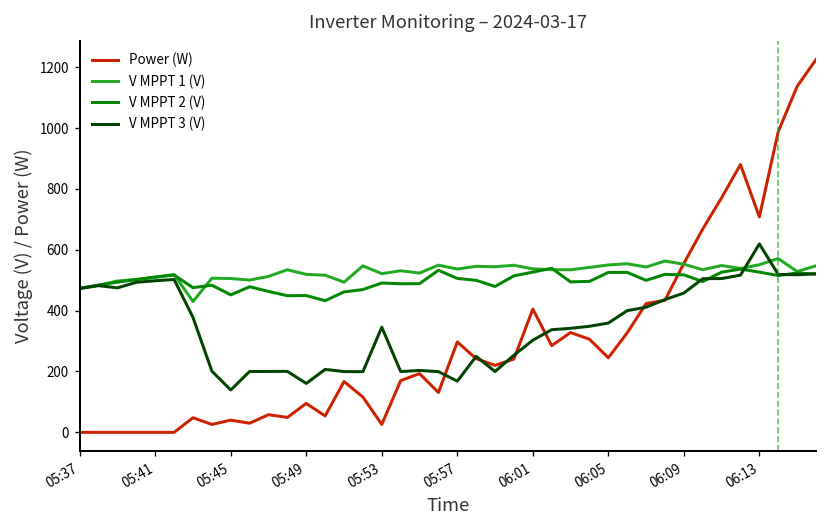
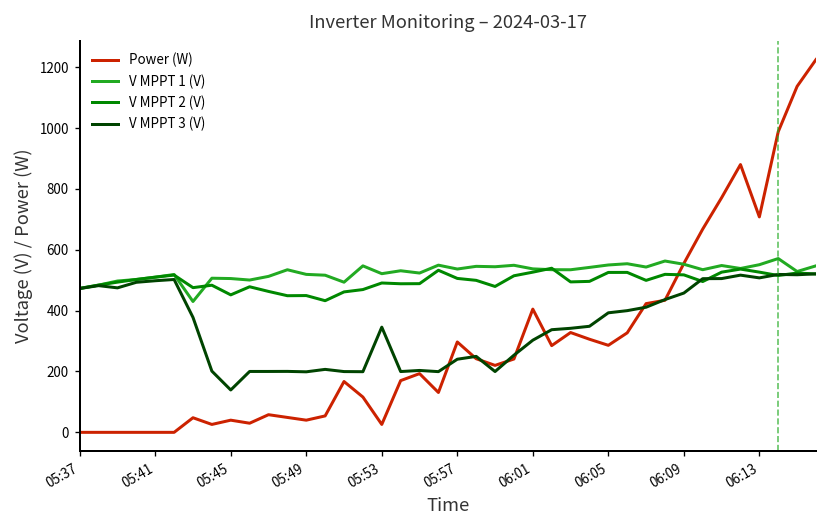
  {
    "Power (W)": {
      "05:37": 0,
      "05:41": 0,
      "05:45": 40,
-     "05:49": 100,
+     "05:49": 40,
      "05:53": 30,
      "05:57": 300,
      "06:01": 410,
-     "06:05": 250,
+     "06:05": 290,
      "06:13": 710
    },
    "V MPPT 3 (V)": {
      "05:41": 500,
      "05:45": 140,
-     "05:49": 160,
+     "05:49": 200,
      "05:53": 350,
-     "05:57": 170,
+     "05:57": 240,
      "06:01": 300,
-     "06:05": 360,
+     "06:05": 390,
      "06:09": 460,
-     "06:13": 620
+     "06:13": 510
    }
  }
